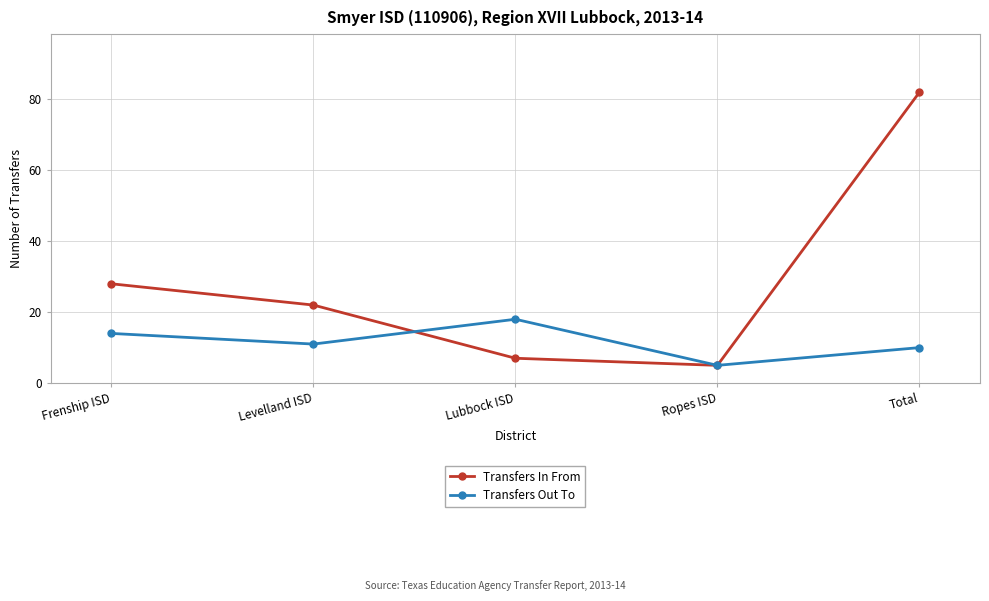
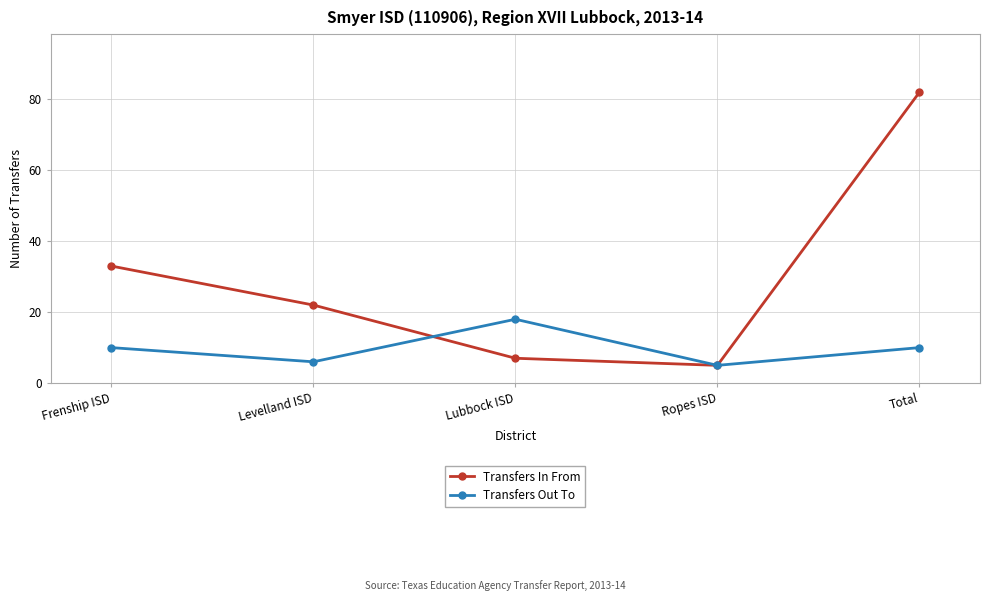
  {
    "Transfers In From": {
-     "Frenship ISD": 28,
+     "Frenship ISD": 33,
      "Levelland ISD": 22,
      "Lubbock ISD": 7,
      "Total": 82
    },
    "Transfers Out To": {
-     "Frenship ISD": 14,
-     "Levelland ISD": 11,
+     "Frenship ISD": 10,
+     "Levelland ISD": 6,
      "Lubbock ISD": 18,
      "Total": 10
    }
  }
